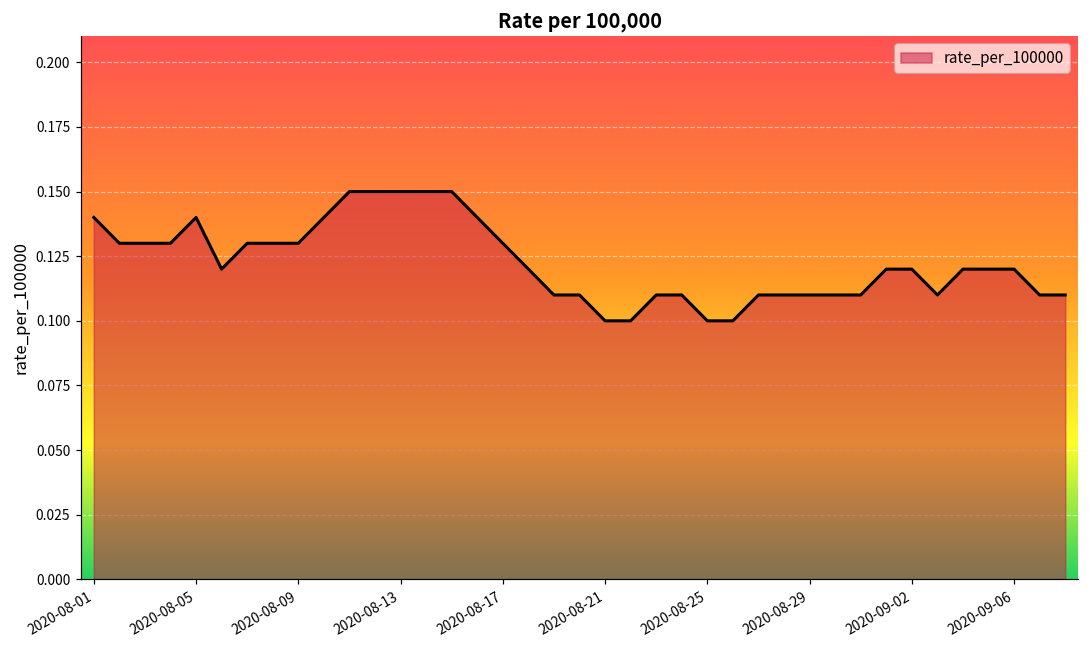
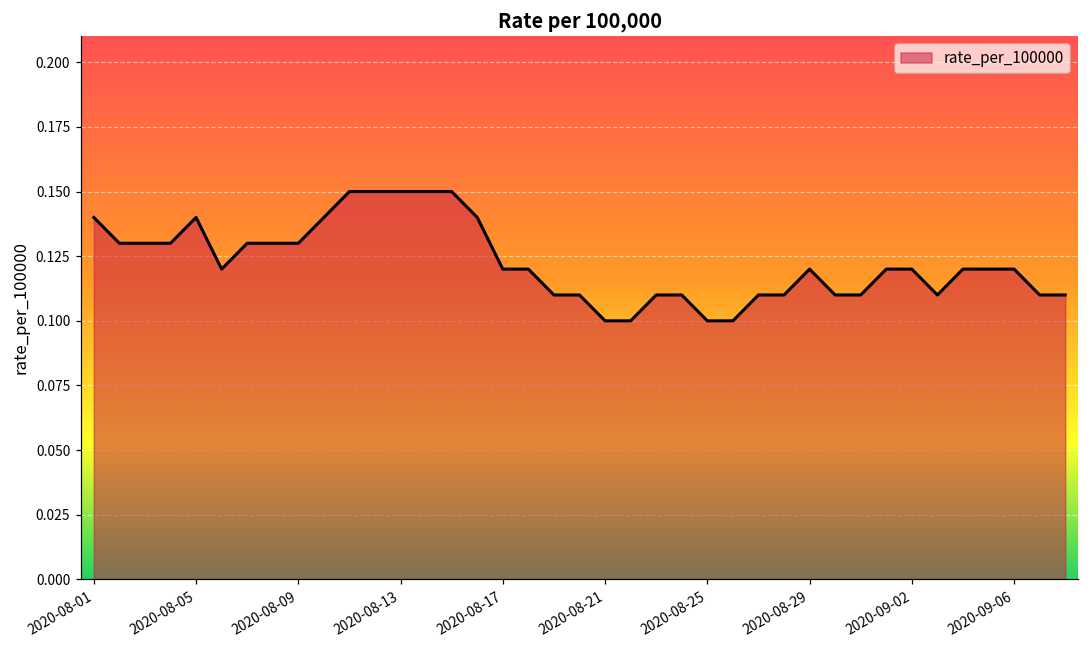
  {
    "2020-08-01": 0.14,
    "2020-08-05": 0.14,
    "2020-08-09": 0.13,
    "2020-08-13": 0.15,
-   "2020-08-17": 0.13,
+   "2020-08-17": 0.12,
    "2020-08-21": 0.10,
    "2020-08-25": 0.10,
-   "2020-08-29": 0.11,
+   "2020-08-29": 0.12,
    "2020-09-02": 0.12,
    "2020-09-06": 0.12
  }
